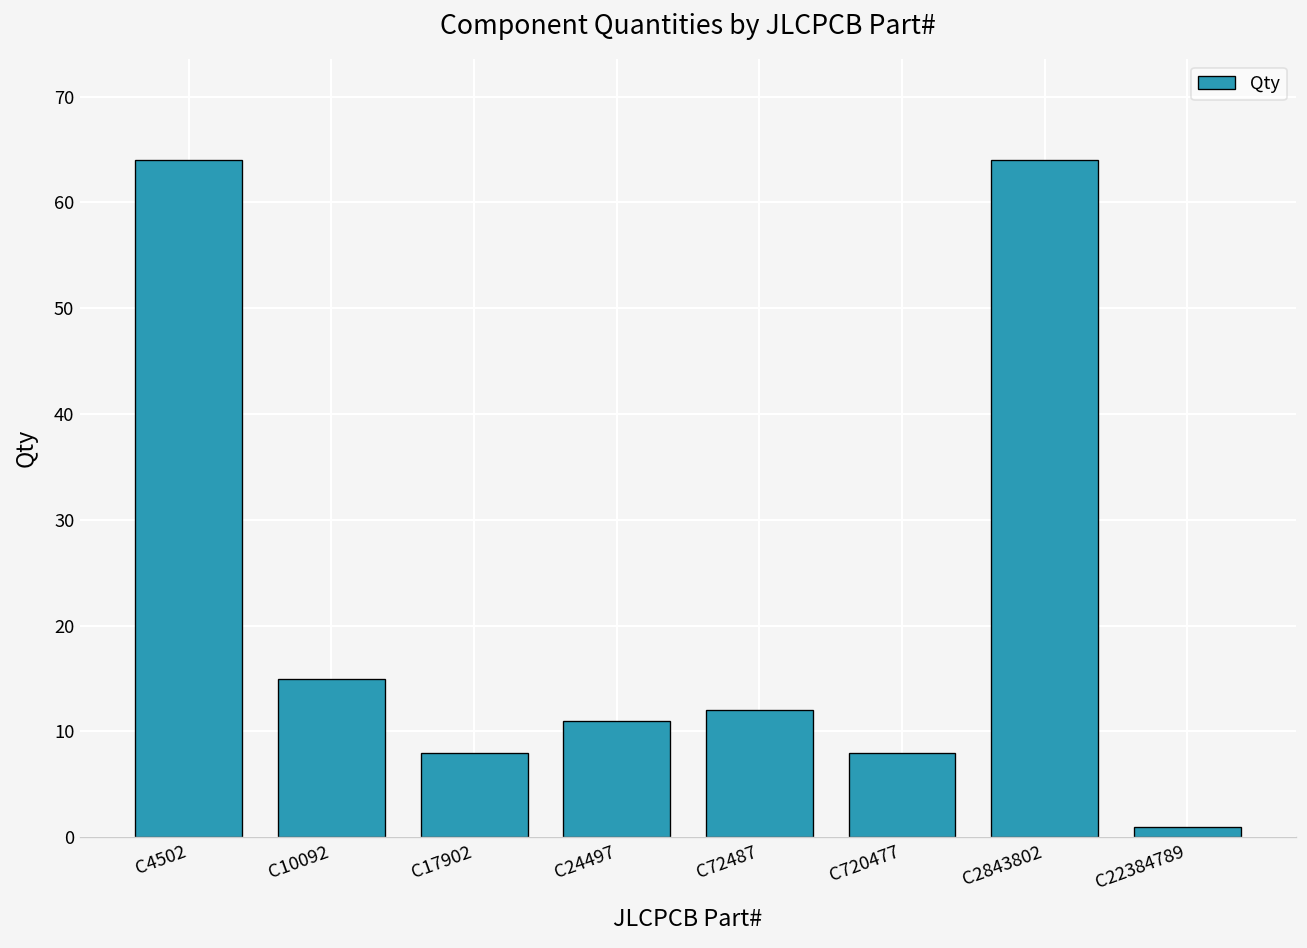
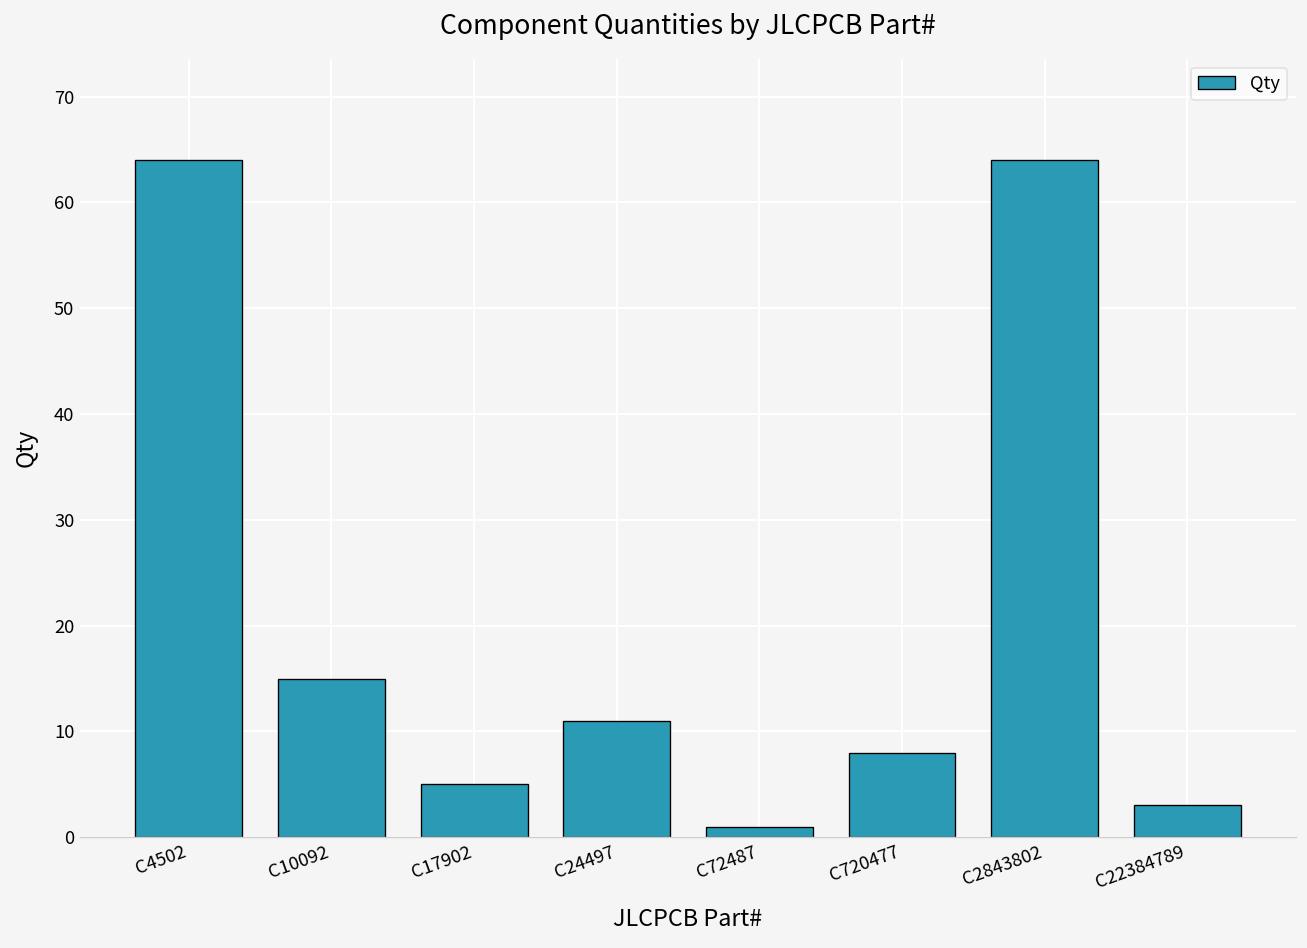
  {
    "C4502": 64,
    "C10092": 15,
-   "C17902": 8,
+   "C17902": 5,
    "C24497": 11,
-   "C72487": 12,
+   "C72487": 1,
    "C720477": 8,
    "C2843802": 64,
-   "C22384789": 1
+   "C22384789": 3
  }
